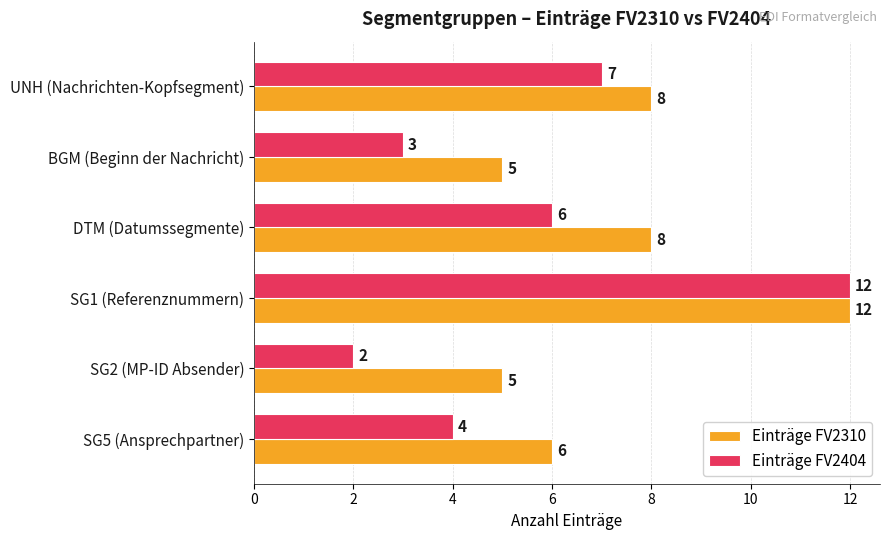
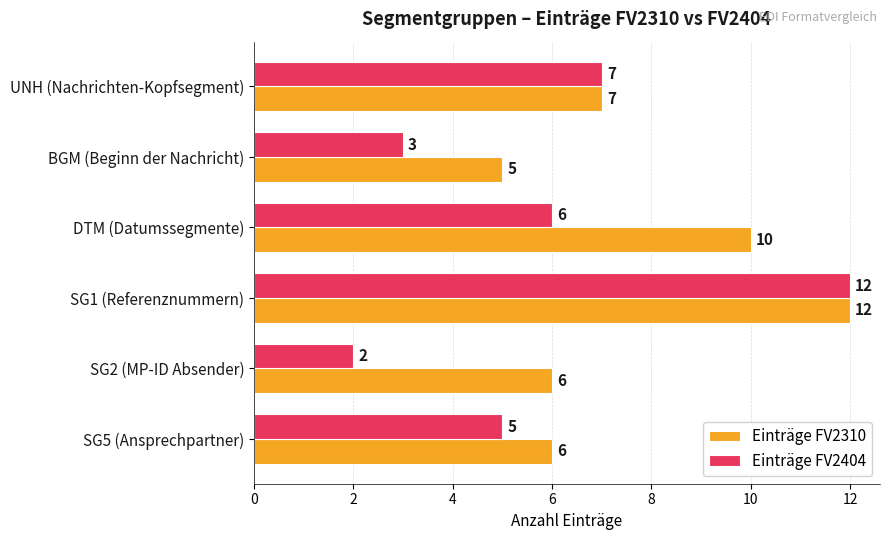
  {
    "Einträge FV2310": {
-     "UNH (Nachrichten-Kopfsegment)": 8,
+     "UNH (Nachrichten-Kopfsegment)": 7,
      "BGM (Beginn der Nachricht)": 5,
-     "DTM (Datumssegmente)": 8,
+     "DTM (Datumssegmente)": 10,
      "SG1 (Referenznummern)": 12,
-     "SG2 (MP-ID Absender)": 5,
+     "SG2 (MP-ID Absender)": 6,
      "SG5 (Ansprechpartner)": 6
    },
    "Einträge FV2404": {
      "UNH (Nachrichten-Kopfsegment)": 7,
      "BGM (Beginn der Nachricht)": 3,
      "DTM (Datumssegmente)": 6,
      "SG1 (Referenznummern)": 12,
      "SG2 (MP-ID Absender)": 2,
-     "SG5 (Ansprechpartner)": 4
+     "SG5 (Ansprechpartner)": 5
    }
  }
